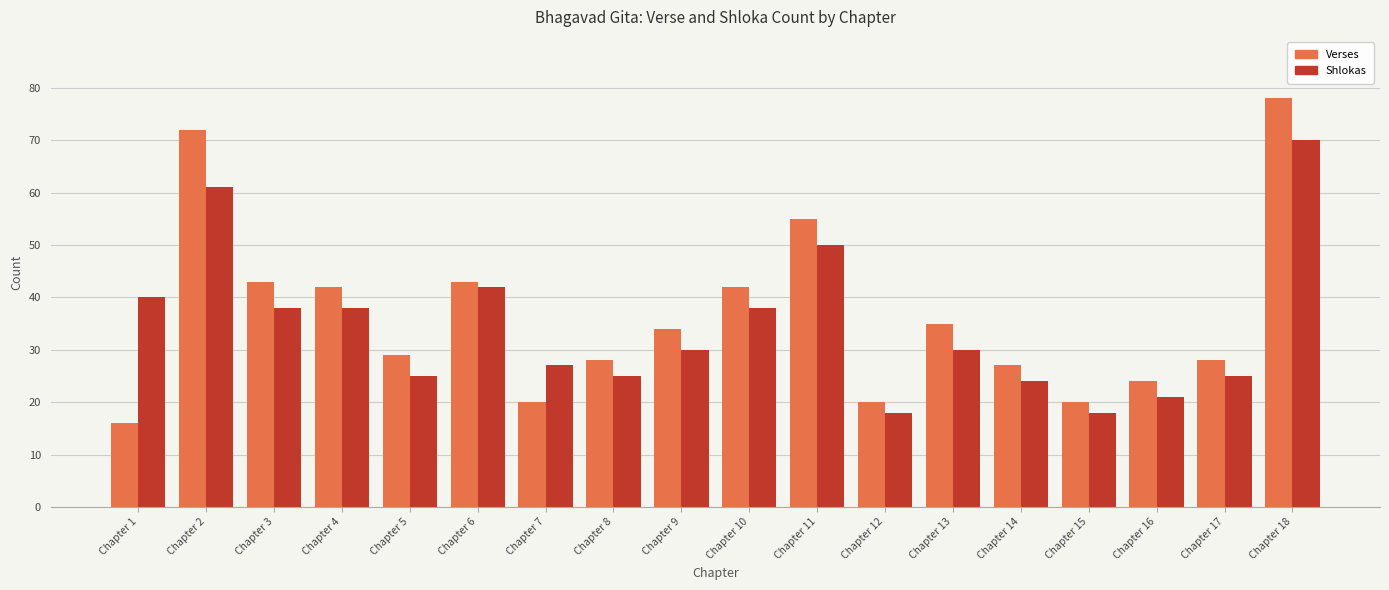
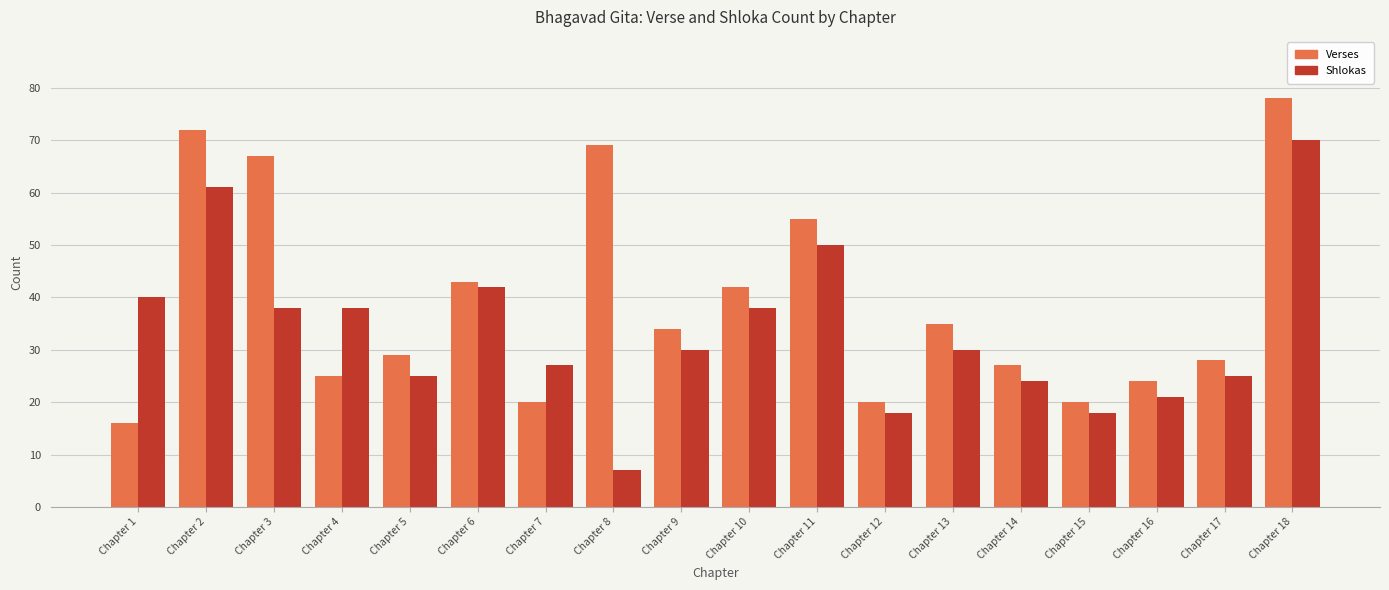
  {
    "Verses": {
      "Chapter 1": 16,
      "Chapter 2": 72,
-     "Chapter 3": 43,
-     "Chapter 4": 42,
+     "Chapter 3": 67,
+     "Chapter 4": 25,
      "Chapter 5": 29,
      "Chapter 6": 43,
      "Chapter 7": 20,
-     "Chapter 8": 28,
+     "Chapter 8": 69,
      "Chapter 9": 34,
      "Chapter 10": 42,
      "Chapter 11": 55,
      "Chapter 12": 20,
      "Chapter 13": 35,
      "Chapter 14": 27,
      "Chapter 15": 20,
      "Chapter 16": 24,
      "Chapter 17": 28,
      "Chapter 18": 78
    },
    "Shlokas": {
      "Chapter 1": 40,
      "Chapter 2": 61,
      "Chapter 3": 38,
      "Chapter 4": 38,
      "Chapter 5": 25,
      "Chapter 6": 42,
      "Chapter 7": 27,
-     "Chapter 8": 25,
+     "Chapter 8": 7,
      "Chapter 9": 30,
      "Chapter 10": 38,
      "Chapter 11": 50,
      "Chapter 12": 18,
      "Chapter 13": 30,
      "Chapter 14": 24,
      "Chapter 15": 18,
      "Chapter 16": 21,
      "Chapter 17": 25,
      "Chapter 18": 70
    }
  }
